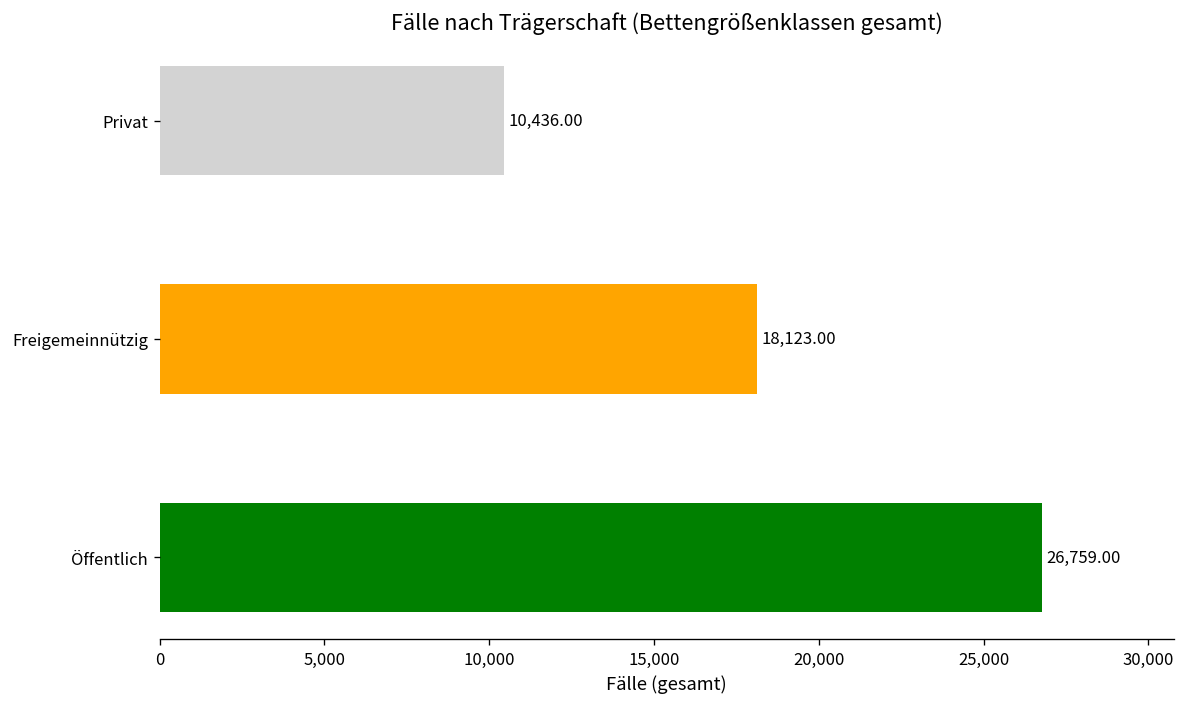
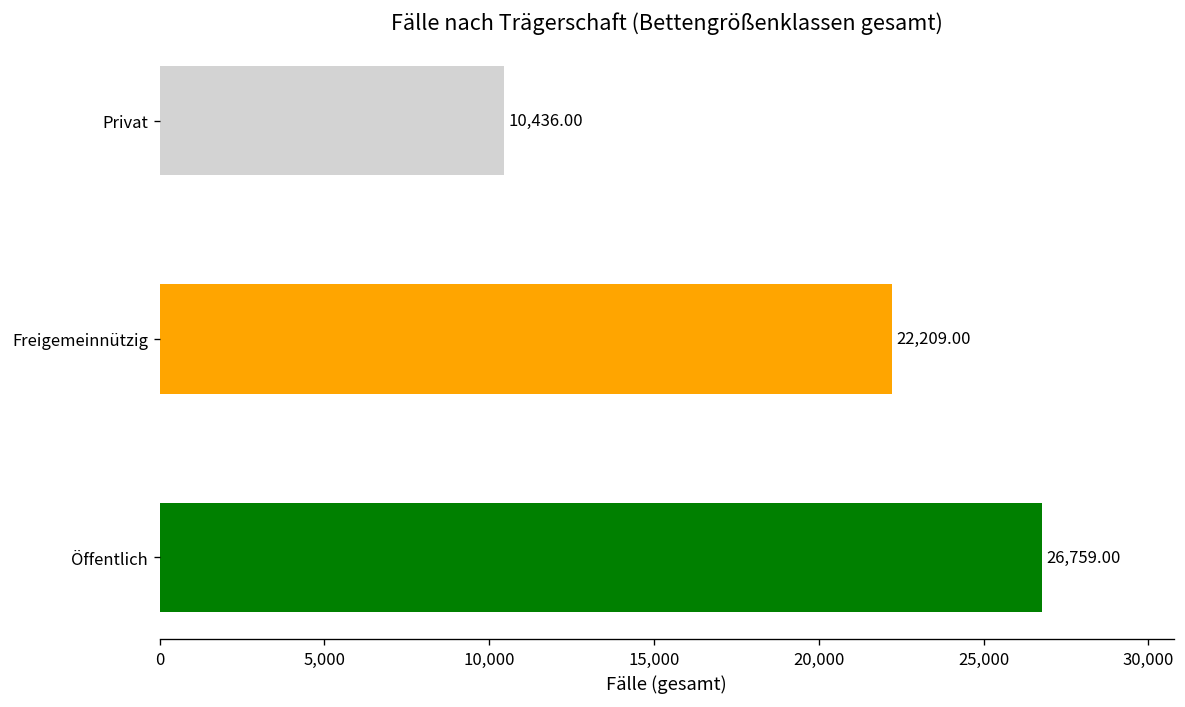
  {
    "Privat": "10,436.00",
-   "Freigemeinnützig": "18,123.00",
+   "Freigemeinnützig": "22,209.00",
    "Öffentlich": "26,759.00"
  }
